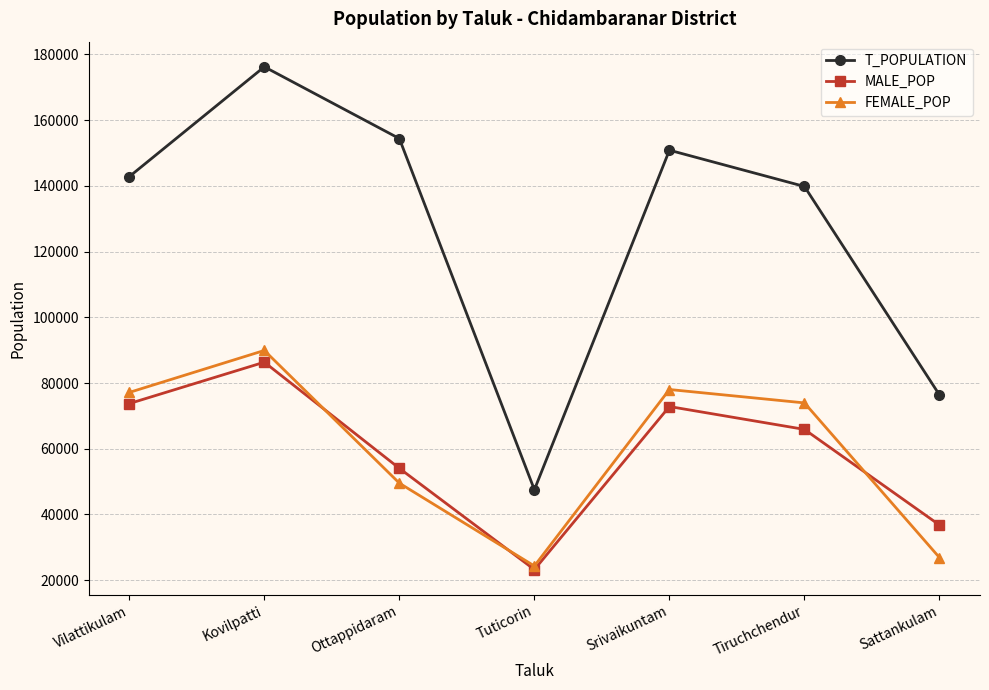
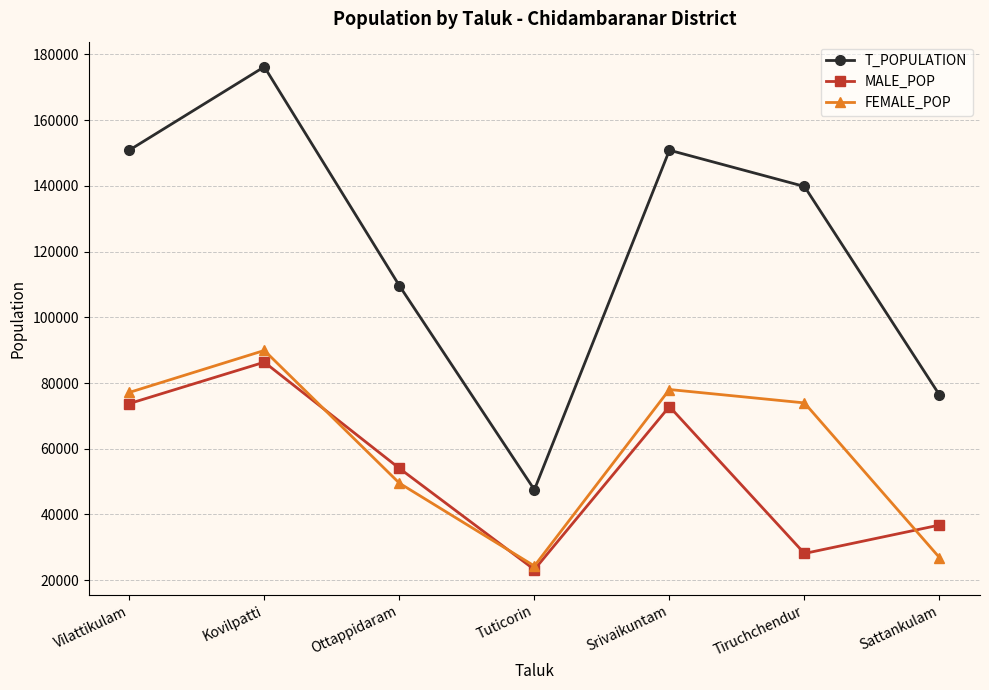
  {
    "T_POPULATION": {
-     "Vilattikulam": 143000,
+     "Vilattikulam": 151000,
      "Kovilpatti": 176000,
-     "Ottappidaram": 154000,
+     "Ottappidaram": 110000,
      "Tuticorin": 48000,
      "Srivaikuntam": 151000,
      "Tiruchchendur": 140000,
      "Sattankulam": 76000
    },
    "MALE_POP": {
      "Vilattikulam": 74000,
      "Kovilpatti": 86000,
      "Ottappidaram": 54000,
      "Tuticorin": 23000,
      "Srivaikuntam": 73000,
-     "Tiruchchendur": 66000,
+     "Tiruchchendur": 28000,
      "Sattankulam": 37000
    },
    "FEMALE_POP": {
      "Vilattikulam": 77000,
      "Kovilpatti": 90000,
      "Ottappidaram": 50000,
      "Tuticorin": 24000,
      "Srivaikuntam": 78000,
      "Tiruchchendur": 74000,
      "Sattankulam": 27000
    }
  }
